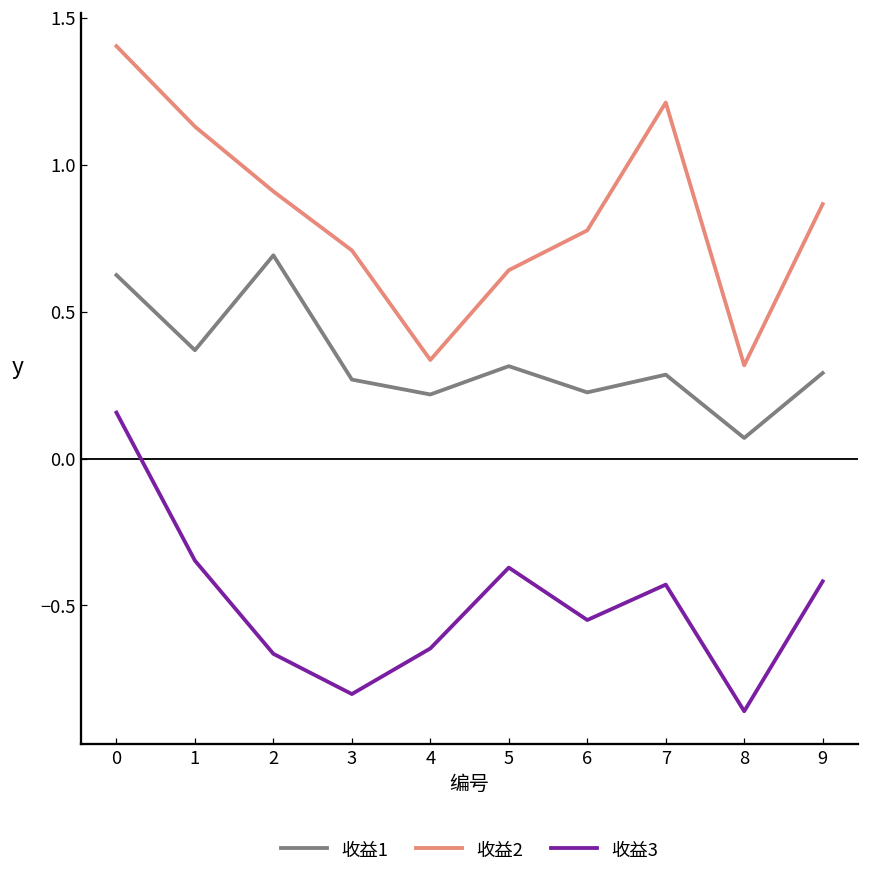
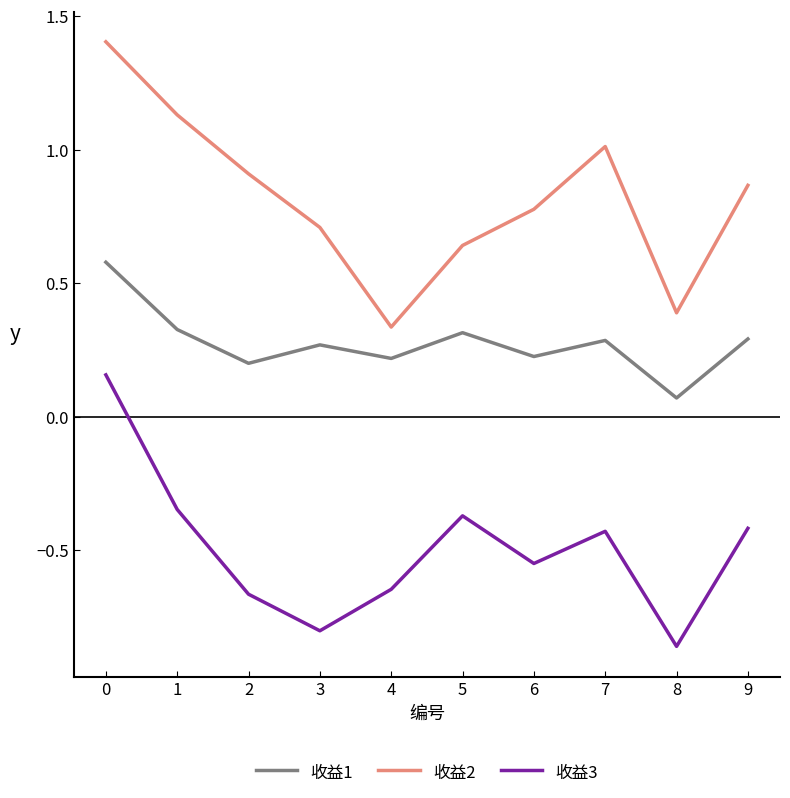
  {
    "收益1": {
-     "0": 0.62,
-     "1": 0.37,
-     "2": 0.69,
+     "0": 0.58,
+     "1": 0.33,
+     "2": 0.20,
      "3": 0.27,
      "4": 0.22,
      "5": 0.31,
      "6": 0.23,
      "7": 0.29,
      "8": 0.07,
      "9": 0.29
    },
    "收益2": {
      "0": 1.40,
      "1": 1.13,
      "2": 0.91,
      "3": 0.71,
      "4": 0.34,
      "5": 0.64,
      "6": 0.78,
-     "7": 1.21,
-     "8": 0.32,
+     "7": 1.01,
+     "8": 0.39,
      "9": 0.87
    },
    "收益3": {
      "0": 0.16,
      "1": -0.35,
      "2": -0.66,
      "3": -0.80,
      "4": -0.65,
      "5": -0.37,
      "6": -0.55,
      "7": -0.43,
      "8": -0.86,
      "9": -0.42
    }
  }
